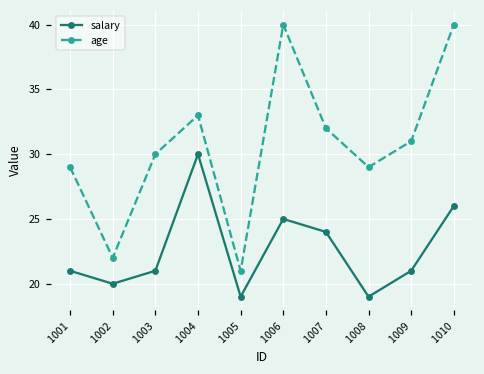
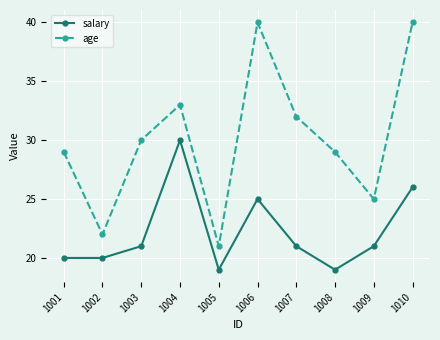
  {
    "salary": {
-     "1001": 21,
+     "1001": 20,
      "1002": 20,
      "1003": 21,
      "1004": 30,
      "1005": 19,
      "1006": 25,
-     "1007": 24,
+     "1007": 21,
      "1008": 19,
      "1009": 21,
      "1010": 26
    },
    "age": {
      "1001": 29,
      "1002": 22,
      "1003": 30,
      "1004": 33,
      "1005": 21,
      "1006": 40,
      "1007": 32,
      "1008": 29,
-     "1009": 31,
+     "1009": 25,
      "1010": 40
    }
  }
